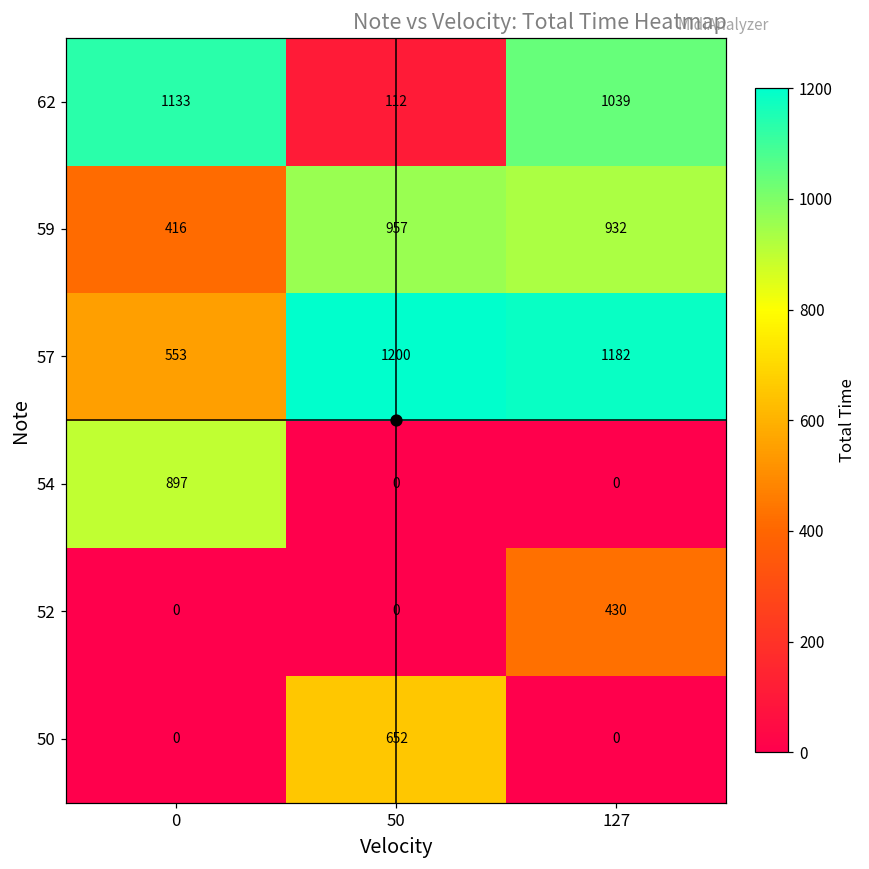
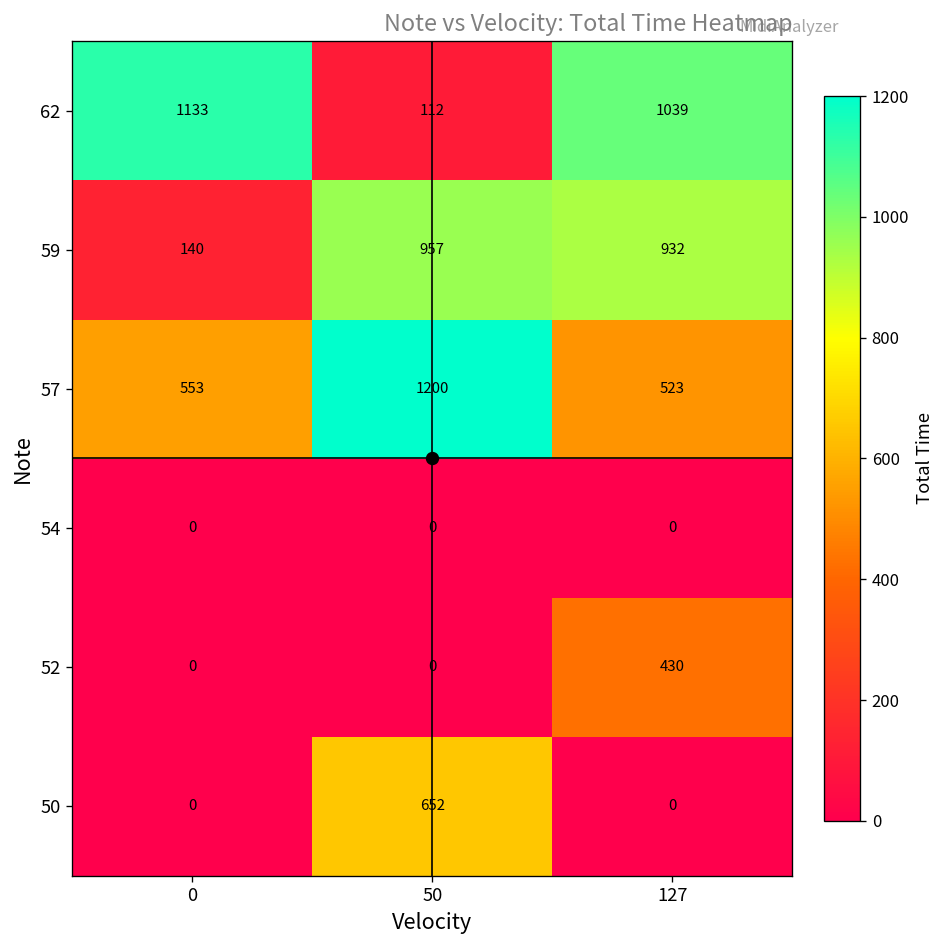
  {
    "62": {
      "0": 1133,
      "50": 112,
      "127": 1039
    },
    "59": {
-     "0": 416,
+     "0": 140,
      "50": 957,
      "127": 932
    },
    "57": {
      "0": 553,
      "50": 1200,
-     "127": 1182
+     "127": 523
    },
    "54": {
-     "0": 897,
+     "0": 0,
      "50": 0,
      "127": 0
    },
    "52": {
      "0": 0,
      "50": 0,
      "127": 430
    },
    "50": {
      "0": 0,
      "50": 652,
      "127": 0
    }
  }
